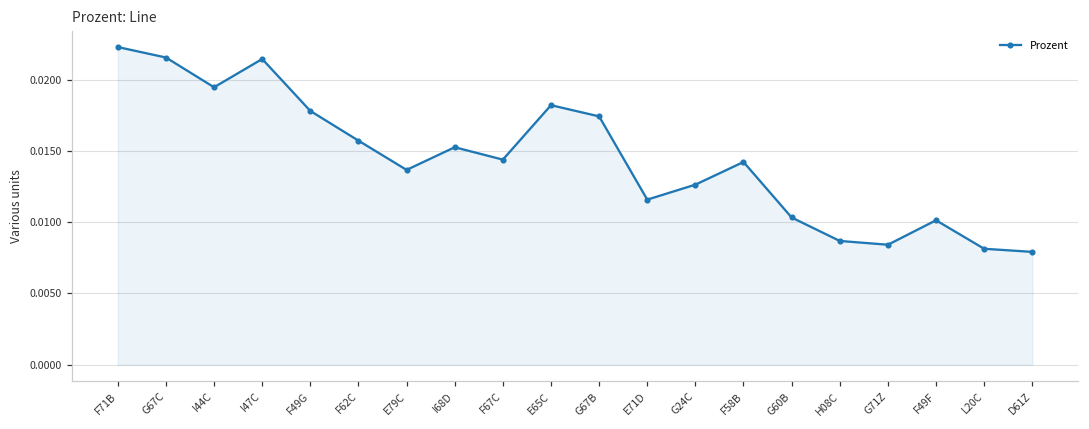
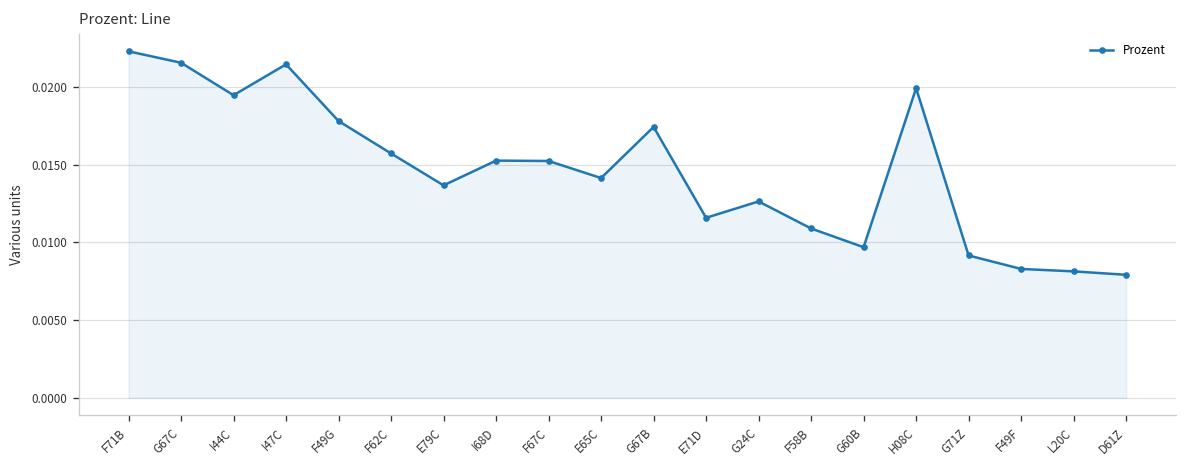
  {
    "F71B": 0.0223,
    "G67C": 0.0216,
    "I44C": 0.0195,
    "I47C": 0.0215,
    "F49G": 0.0178,
    "F62C": 0.0157,
    "E79C": 0.0137,
    "I68D": 0.0153,
-   "F67C": 0.0144,
-   "E65C": 0.0182,
+   "F67C": 0.0152,
+   "E65C": 0.0141,
    "G67B": 0.0174,
    "E71D": 0.0116,
    "G24C": 0.0126,
-   "F58B": 0.0142,
-   "G60B": 0.0103,
-   "H08C": 0.0087,
-   "G71Z": 0.0084,
-   "F49F": 0.0101,
+   "F58B": 0.0109,
+   "G60B": 0.0097,
+   "H08C": 0.0199,
+   "G71Z": 0.0092,
+   "F49F": 0.0083,
    "L20C": 0.0081,
    "D61Z": 0.0079
  }
